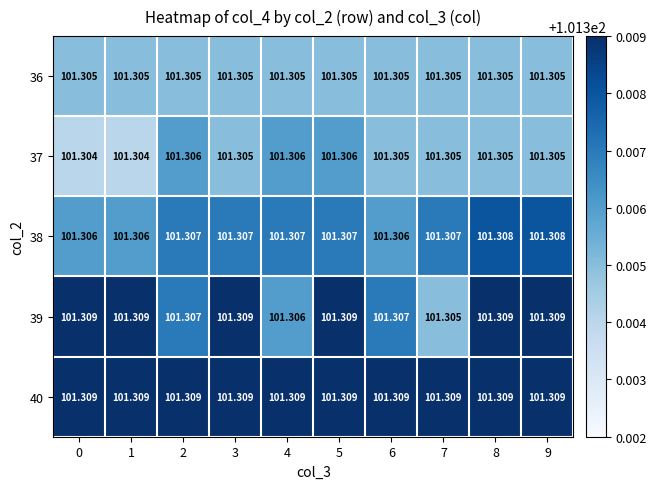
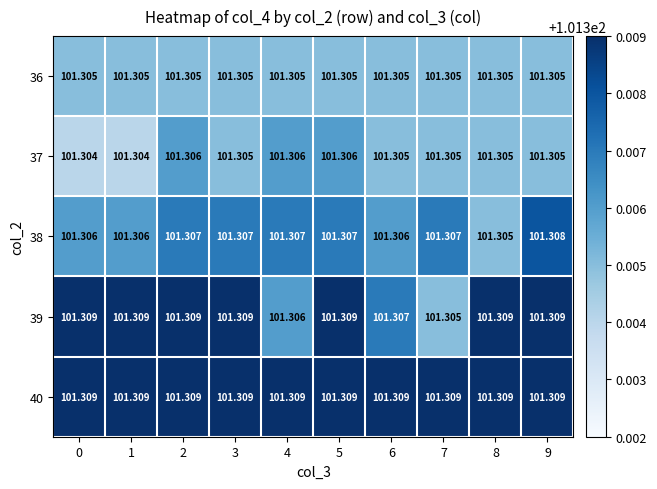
  {
    "36": {
      "0": 101.305,
      "1": 101.305,
      "2": 101.305,
      "3": 101.305,
      "4": 101.305,
      "5": 101.305,
      "6": 101.305,
      "7": 101.305,
      "8": 101.305,
      "9": 101.305
    },
    "37": {
      "0": 101.304,
      "1": 101.304,
      "2": 101.306,
      "3": 101.305,
      "4": 101.306,
      "5": 101.306,
      "6": 101.305,
      "7": 101.305,
      "8": 101.305,
      "9": 101.305
    },
    "38": {
      "0": 101.306,
      "1": 101.306,
      "2": 101.307,
      "3": 101.307,
      "4": 101.307,
      "5": 101.307,
      "6": 101.306,
      "7": 101.307,
-     "8": 101.308,
+     "8": 101.305,
      "9": 101.308
    },
    "39": {
      "0": 101.309,
      "1": 101.309,
-     "2": 101.307,
+     "2": 101.309,
      "3": 101.309,
      "4": 101.306,
      "5": 101.309,
      "6": 101.307,
      "7": 101.305,
      "8": 101.309,
      "9": 101.309
    },
    "40": {
      "0": 101.309,
      "1": 101.309,
      "2": 101.309,
      "3": 101.309,
      "4": 101.309,
      "5": 101.309,
      "6": 101.309,
      "7": 101.309,
      "8": 101.309,
      "9": 101.309
    }
  }
